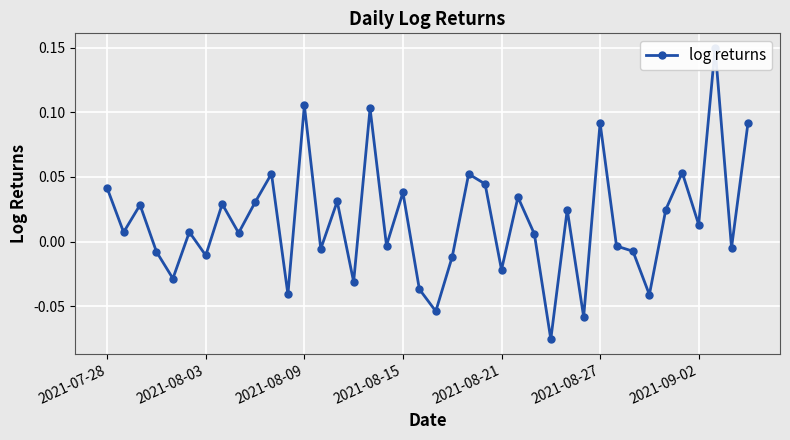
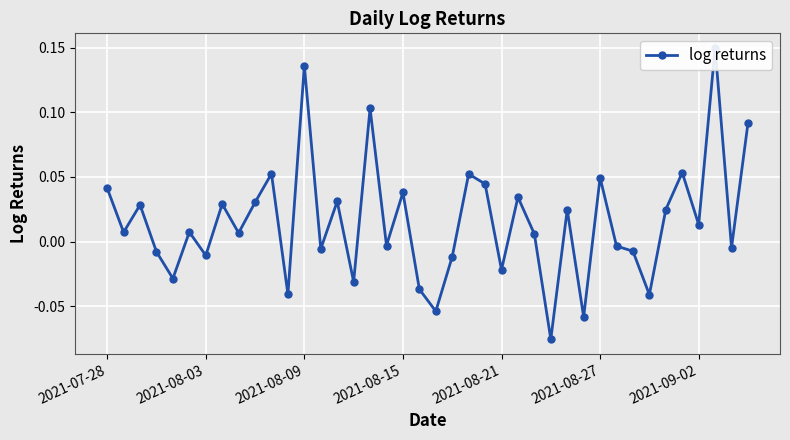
  {
    "2021-07-28": 0.041,
    "2021-08-03": -0.011,
-   "2021-08-09": 0.105,
+   "2021-08-09": 0.136,
    "2021-08-15": 0.038,
    "2021-08-21": -0.022,
-   "2021-08-27": 0.092,
+   "2021-08-27": 0.049,
    "2021-09-02": 0.013
  }
